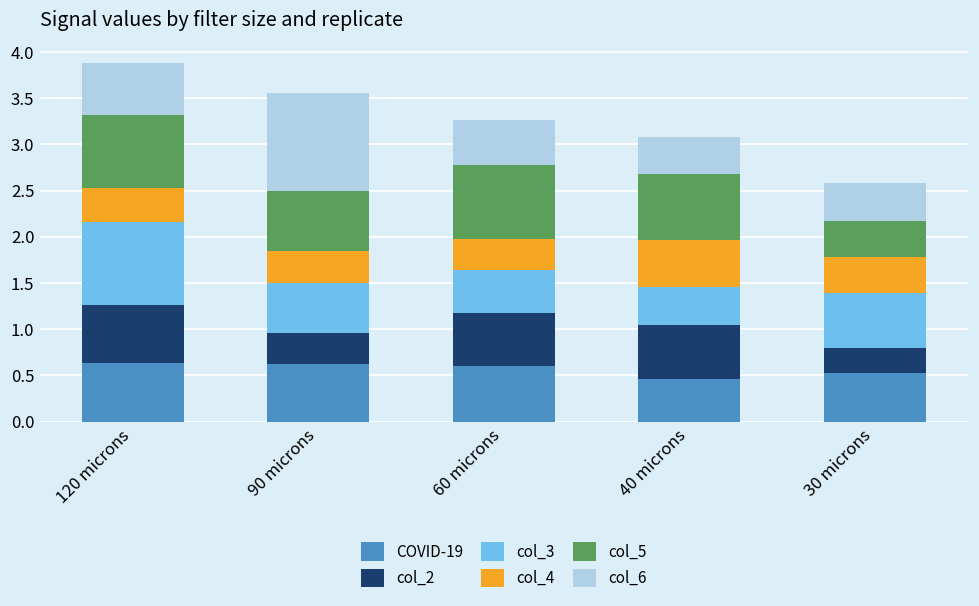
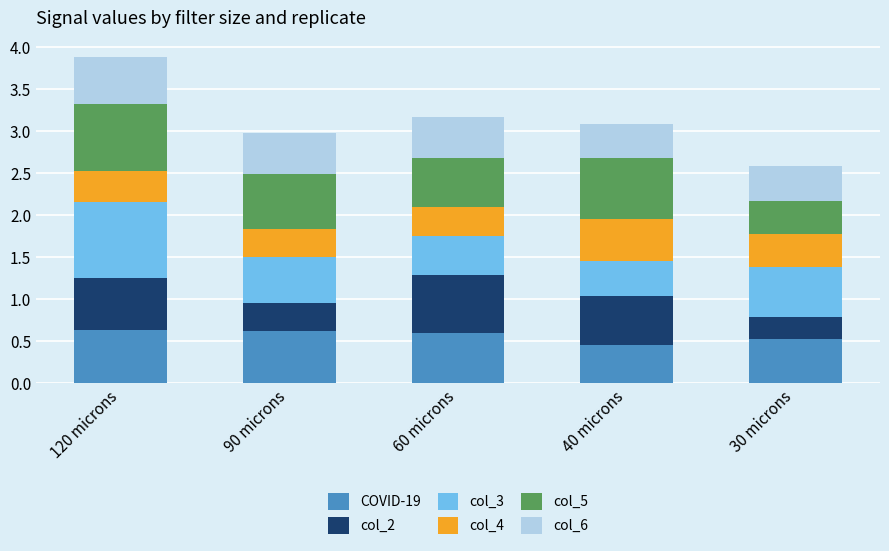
  {
    "COVID-19": {
      "120 microns": 0.6,
      "90 microns": 0.6,
      "60 microns": 0.6,
      "40 microns": 0.5,
      "30 microns": 0.5
    },
    "col_2": {
      "120 microns": 0.6,
      "90 microns": 0.3,
-     "60 microns": 0.6,
+     "60 microns": 0.7,
      "40 microns": 0.6,
      "30 microns": 0.3
    },
    "col_3": {
      "120 microns": 0.9,
      "90 microns": 0.5,
      "60 microns": 0.5,
      "40 microns": 0.4,
      "30 microns": 0.6
    },
    "col_4": {
      "120 microns": 0.4,
      "90 microns": 0.3,
      "60 microns": 0.3,
      "40 microns": 0.5,
      "30 microns": 0.4
    },
    "col_5": {
      "120 microns": 0.8,
      "90 microns": 0.6,
-     "60 microns": 0.8,
+     "60 microns": 0.6,
      "40 microns": 0.7,
      "30 microns": 0.4
    },
    "col_6": {
      "120 microns": 0.6,
-     "90 microns": 1.1,
+     "90 microns": 0.5,
      "60 microns": 0.5,
      "40 microns": 0.4,
      "30 microns": 0.4
    }
  }
